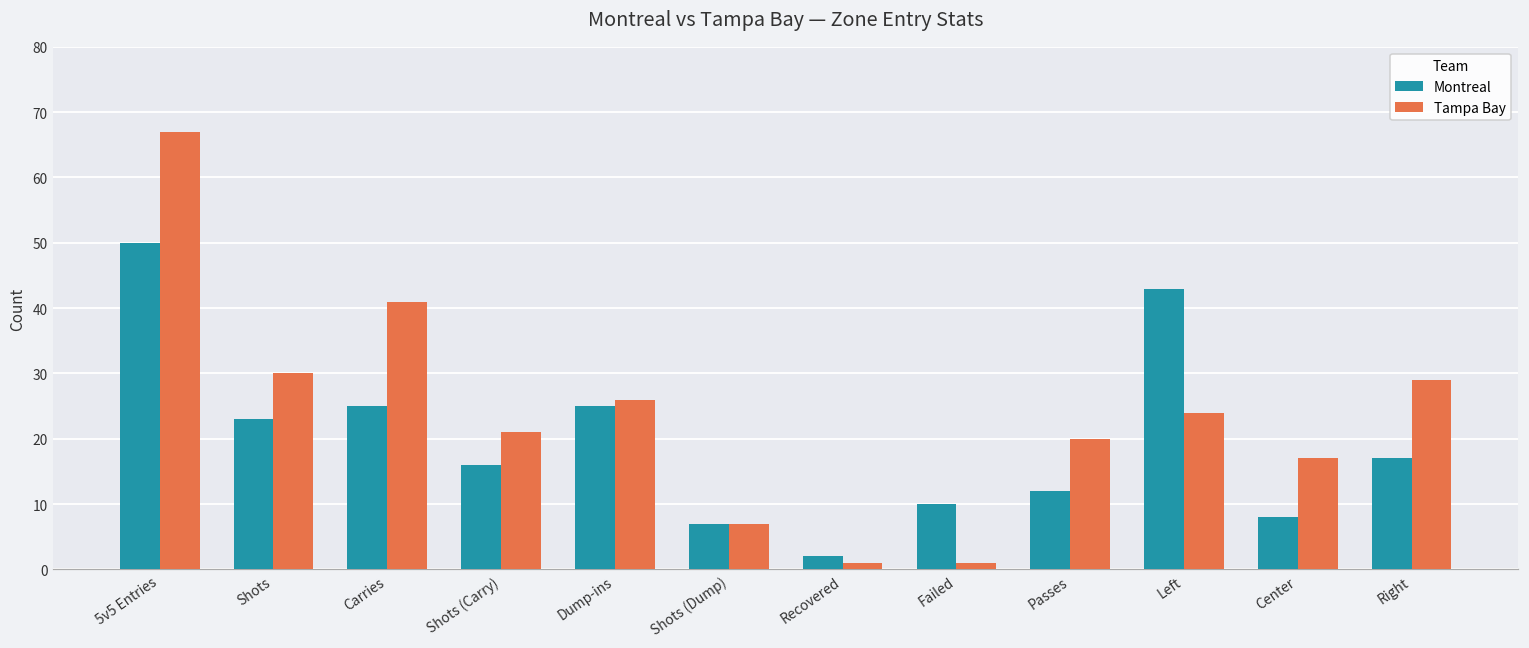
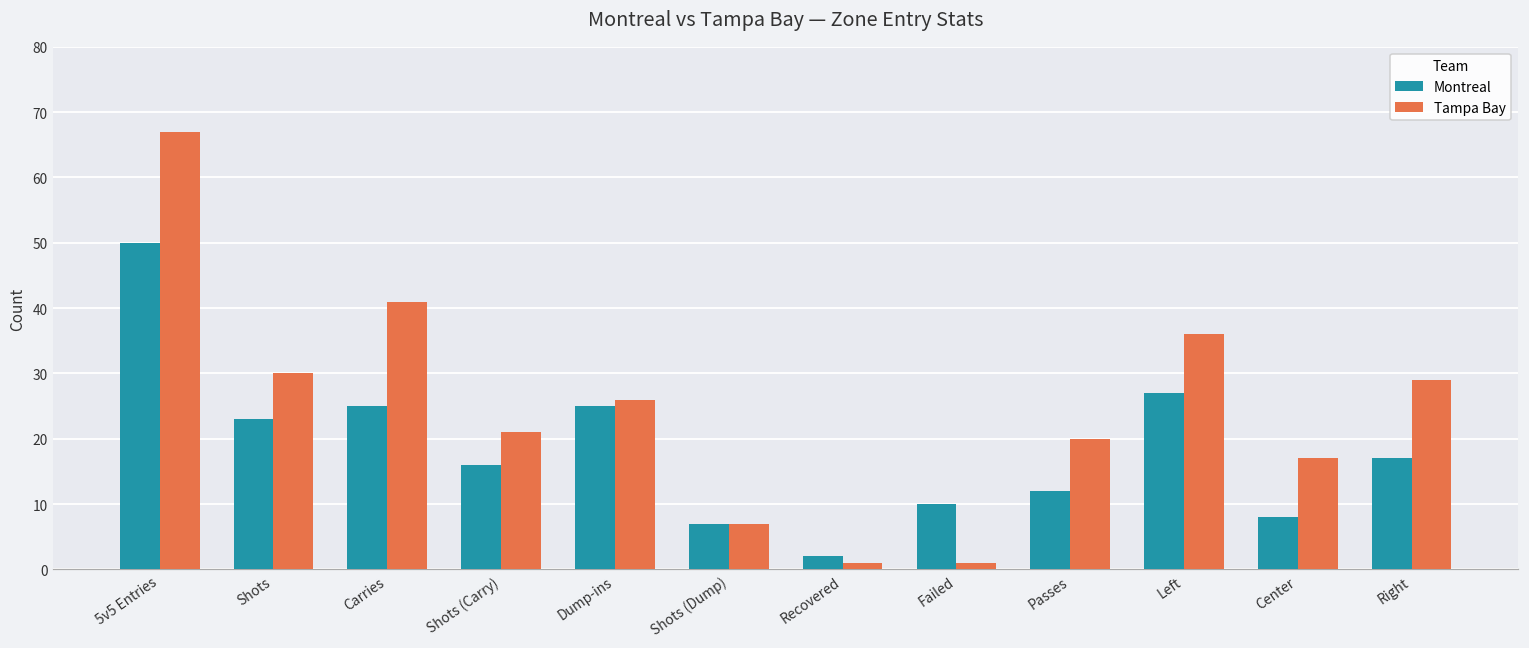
  {
    "Montreal": {
      "5v5 Entries": 50,
      "Shots": 23,
      "Carries": 25,
      "Shots (Carry)": 16,
      "Dump-ins": 25,
      "Shots (Dump)": 7,
      "Recovered": 2,
      "Failed": 10,
      "Passes": 12,
-     "Left": 43,
+     "Left": 27,
      "Center": 8,
      "Right": 17
    },
    "Tampa Bay": {
      "5v5 Entries": 67,
      "Shots": 30,
      "Carries": 41,
      "Shots (Carry)": 21,
      "Dump-ins": 26,
      "Shots (Dump)": 7,
      "Recovered": 1,
      "Failed": 1,
      "Passes": 20,
-     "Left": 24,
+     "Left": 36,
      "Center": 17,
      "Right": 29
    }
  }
